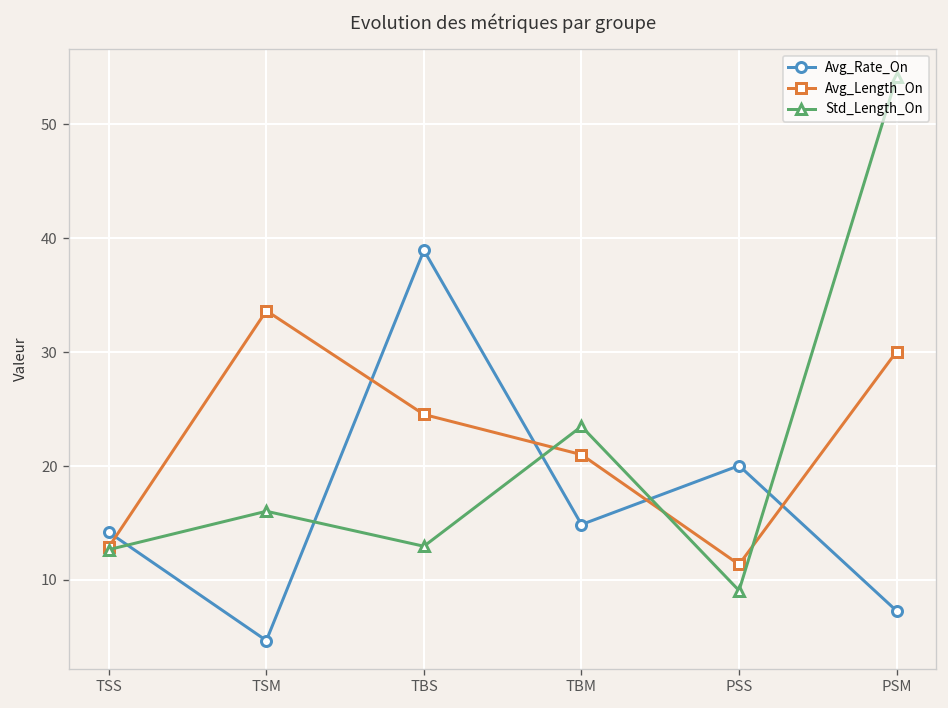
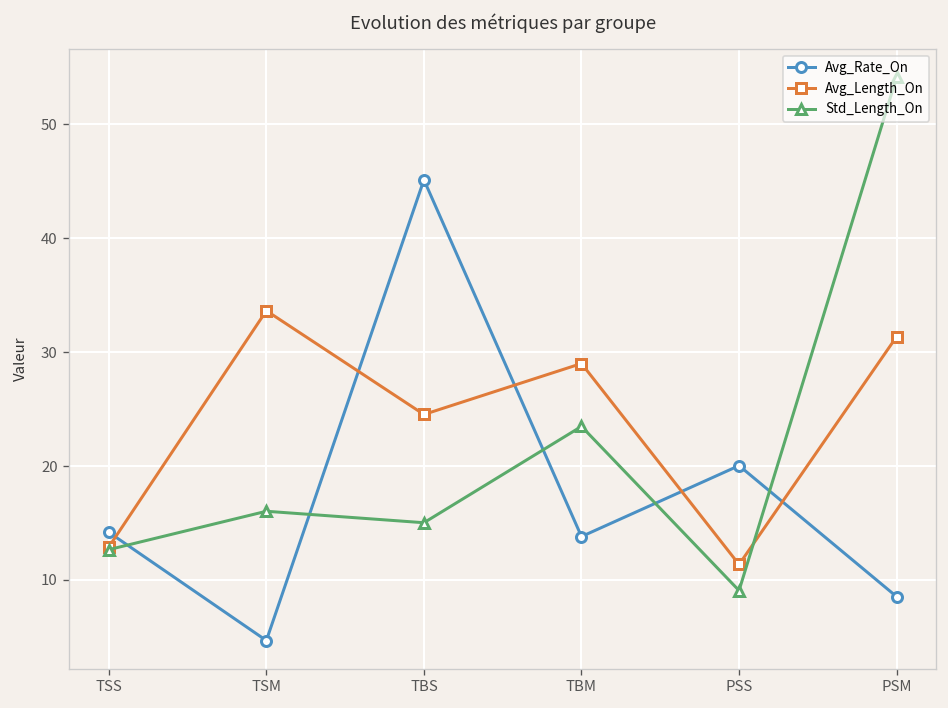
  {
    "Avg_Rate_On": {
      "TSS": 14,
      "TSM": 5,
-     "TBS": 39,
-     "TBM": 15,
+     "TBS": 45,
+     "TBM": 14,
      "PSS": 20,
-     "PSM": 7
+     "PSM": 9
    },
    "Avg_Length_On": {
      "TSM": 34,
      "TBS": 25,
-     "TBM": 21,
+     "TBM": 29,
      "PSS": 11,
-     "PSM": 30
+     "PSM": 31
    },
    "Std_Length_On": {
      "TSM": 16,
-     "TBS": 13,
+     "TBS": 15,
      "TBM": 23,
      "PSS": 9
    }
  }
